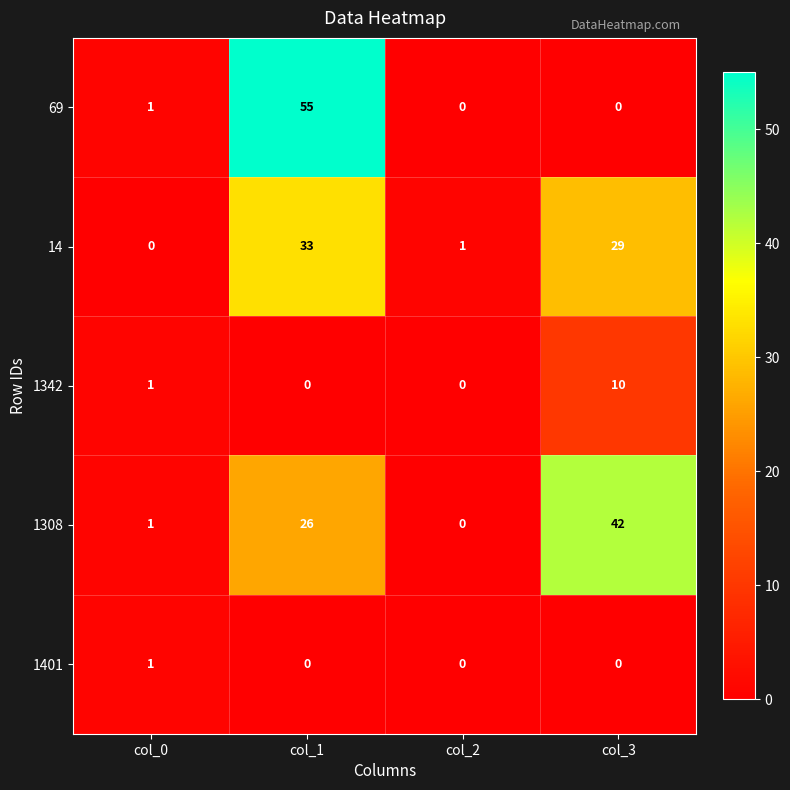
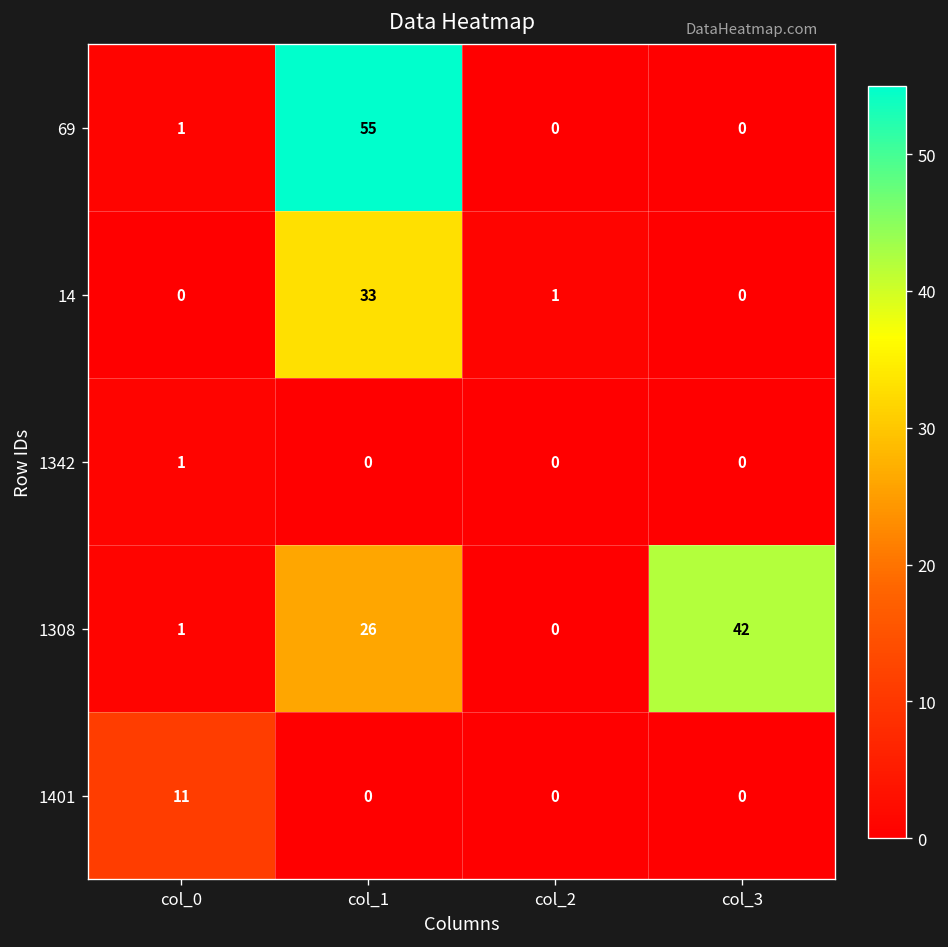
  {
    "69": {
      "col_0": 1,
      "col_1": 55,
      "col_2": 0,
      "col_3": 0
    },
    "14": {
      "col_0": 0,
      "col_1": 33,
      "col_2": 1,
-     "col_3": 29
+     "col_3": 0
    },
    "1342": {
      "col_0": 1,
      "col_1": 0,
      "col_2": 0,
-     "col_3": 10
+     "col_3": 0
    },
    "1308": {
      "col_0": 1,
      "col_1": 26,
      "col_2": 0,
      "col_3": 42
    },
    "1401": {
-     "col_0": 1,
+     "col_0": 11,
      "col_1": 0,
      "col_2": 0,
      "col_3": 0
    }
  }
